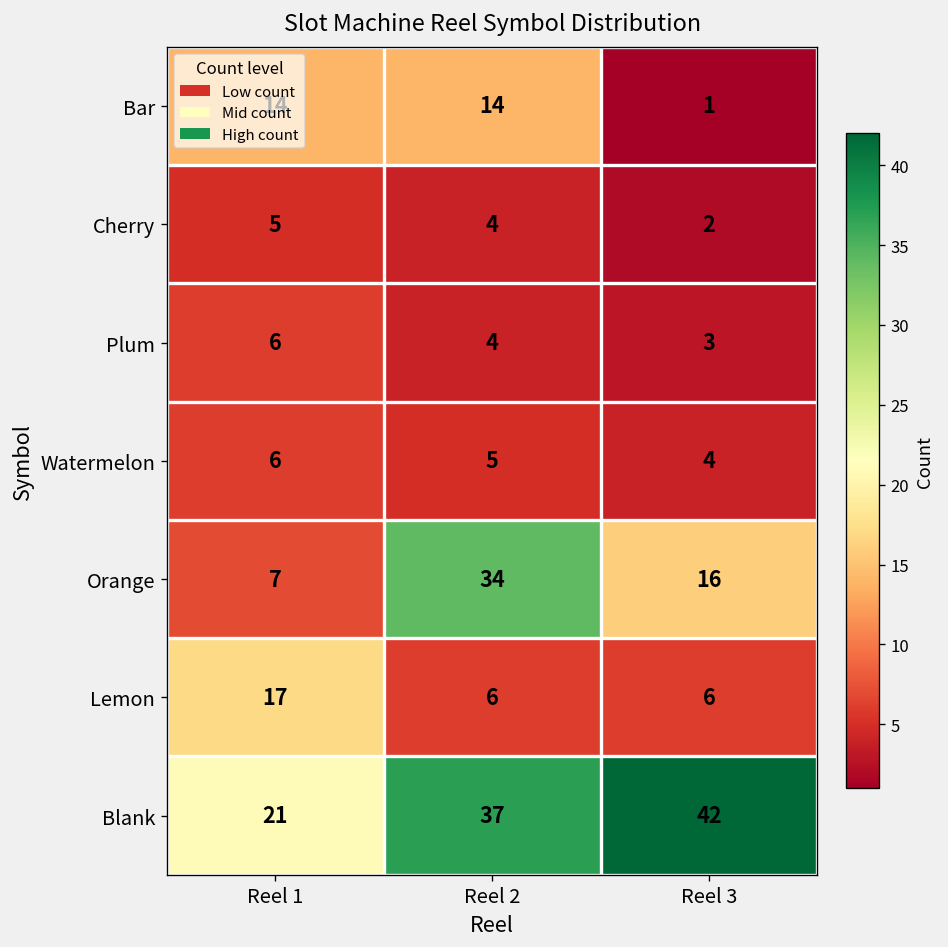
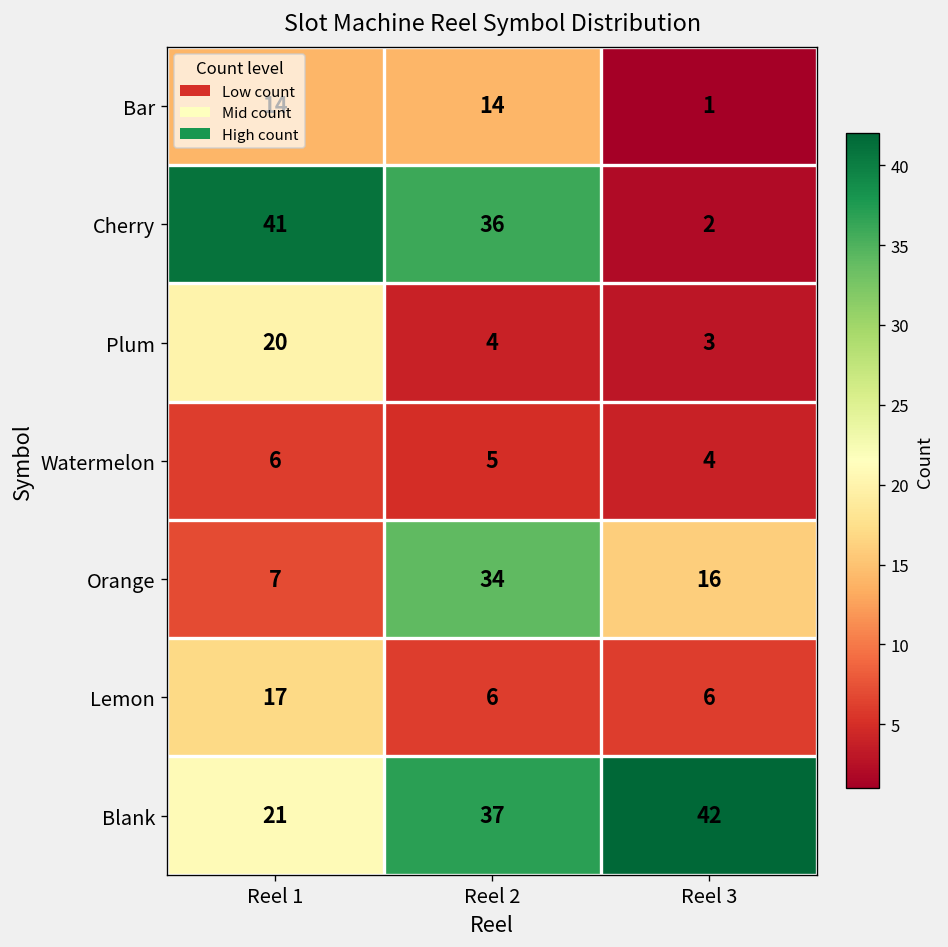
  {
    "Bar": {
      "Reel 2": 14,
      "Reel 3": 1
    },
    "Cherry": {
-     "Reel 1": 5,
-     "Reel 2": 4,
+     "Reel 1": 41,
+     "Reel 2": 36,
      "Reel 3": 2
    },
    "Plum": {
-     "Reel 1": 6,
+     "Reel 1": 20,
      "Reel 2": 4,
      "Reel 3": 3
    },
    "Watermelon": {
      "Reel 1": 6,
      "Reel 2": 5,
      "Reel 3": 4
    },
    "Orange": {
      "Reel 1": 7,
      "Reel 2": 34,
      "Reel 3": 16
    },
    "Lemon": {
      "Reel 1": 17,
      "Reel 2": 6,
      "Reel 3": 6
    },
    "Blank": {
      "Reel 1": 21,
      "Reel 2": 37,
      "Reel 3": 42
    }
  }
